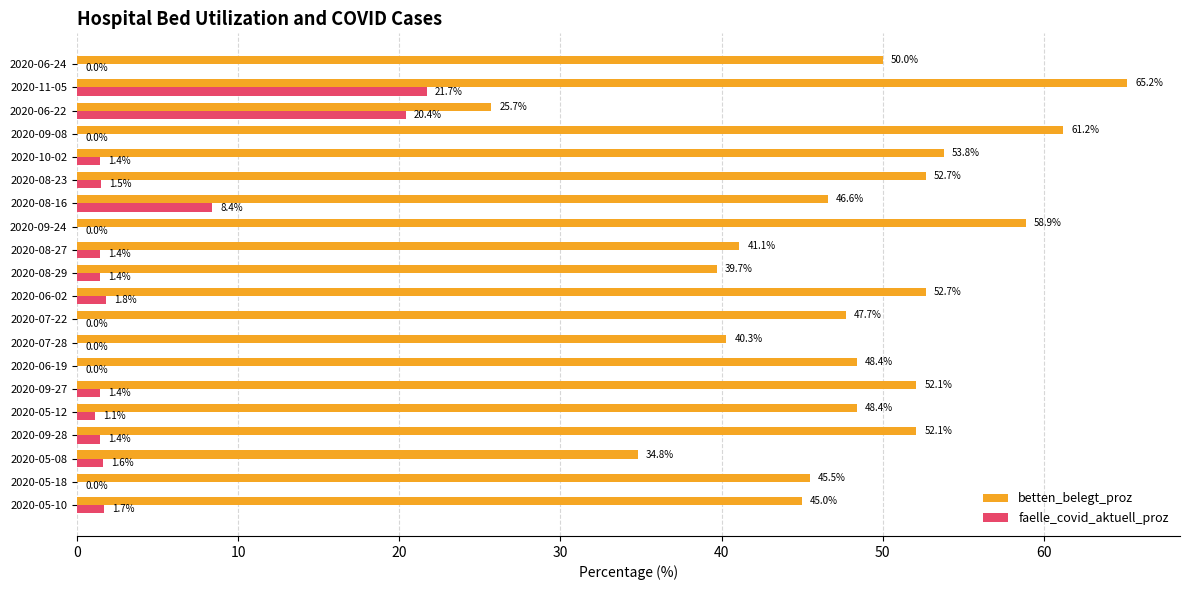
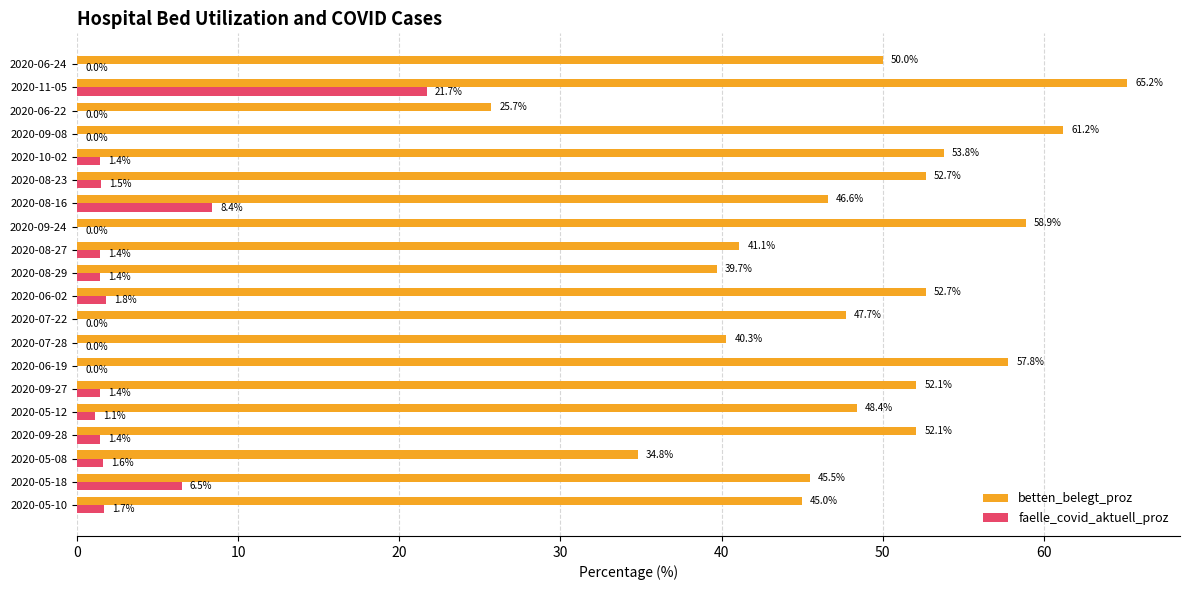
  {
    "betten_belegt_proz": {
      "2020-06-24": "50.0%",
      "2020-11-05": "65.2%",
      "2020-06-22": "25.7%",
      "2020-09-08": "61.2%",
      "2020-10-02": "53.8%",
      "2020-08-23": "52.7%",
      "2020-08-16": "46.6%",
      "2020-09-24": "58.9%",
      "2020-08-27": "41.1%",
      "2020-08-29": "39.7%",
      "2020-06-02": "52.7%",
      "2020-07-22": "47.7%",
      "2020-07-28": "40.3%",
-     "2020-06-19": "48.4%",
+     "2020-06-19": "57.8%",
      "2020-09-27": "52.1%",
      "2020-05-12": "48.4%",
      "2020-09-28": "52.1%",
      "2020-05-08": "34.8%",
      "2020-05-18": "45.5%",
      "2020-05-10": "45.0%"
    },
    "faelle_covid_aktuell_proz": {
      "2020-06-24": "0.0%",
      "2020-11-05": "21.7%",
-     "2020-06-22": "20.4%",
+     "2020-06-22": "0.0%",
      "2020-09-08": "0.0%",
      "2020-10-02": "1.4%",
      "2020-08-23": "1.5%",
      "2020-08-16": "8.4%",
      "2020-09-24": "0.0%",
      "2020-08-27": "1.4%",
      "2020-08-29": "1.4%",
      "2020-06-02": "1.8%",
      "2020-07-22": "0.0%",
      "2020-07-28": "0.0%",
      "2020-06-19": "0.0%",
      "2020-09-27": "1.4%",
      "2020-05-12": "1.1%",
      "2020-09-28": "1.4%",
      "2020-05-08": "1.6%",
-     "2020-05-18": "0.0%",
+     "2020-05-18": "6.5%",
      "2020-05-10": "1.7%"
    }
  }
